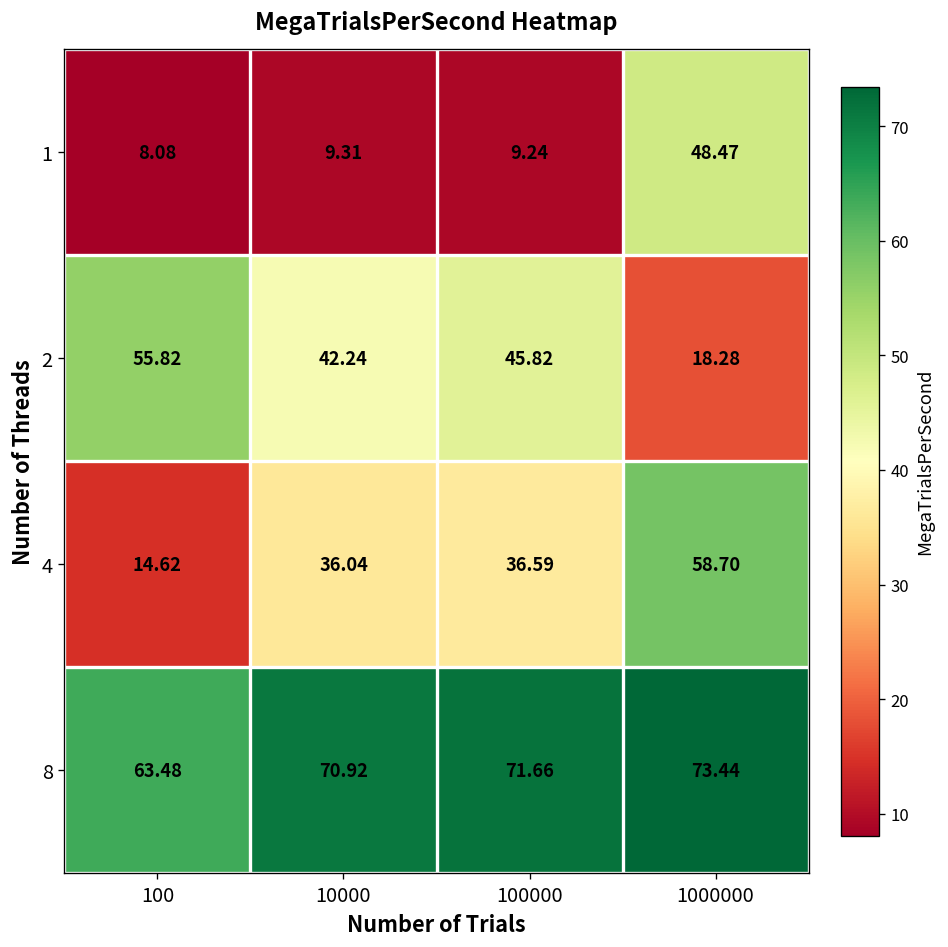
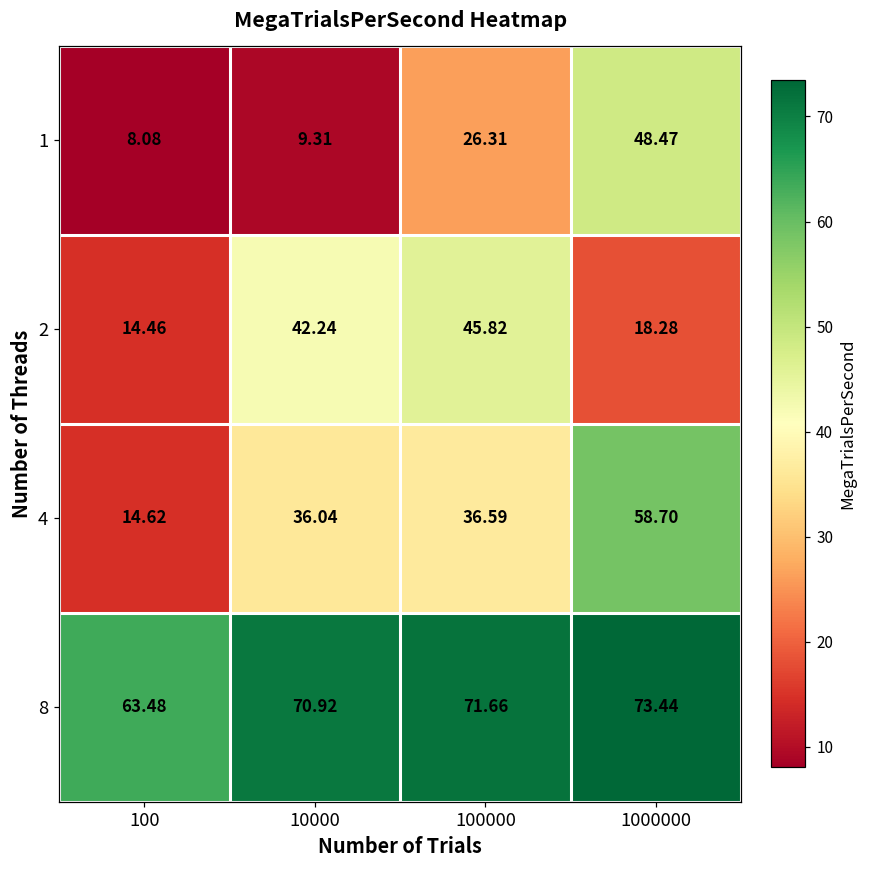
  {
    "1": {
      "100": 8.08,
      "10000": 9.31,
-     "100000": 9.24,
+     "100000": 26.31,
      "1000000": 48.47
    },
    "2": {
-     "100": 55.82,
+     "100": 14.46,
      "10000": 42.24,
      "100000": 45.82,
      "1000000": 18.28
    },
    "4": {
      "100": 14.62,
      "10000": 36.04,
      "100000": 36.59,
      "1000000": 58.70
    },
    "8": {
      "100": 63.48,
      "10000": 70.92,
      "100000": 71.66,
      "1000000": 73.44
    }
  }
